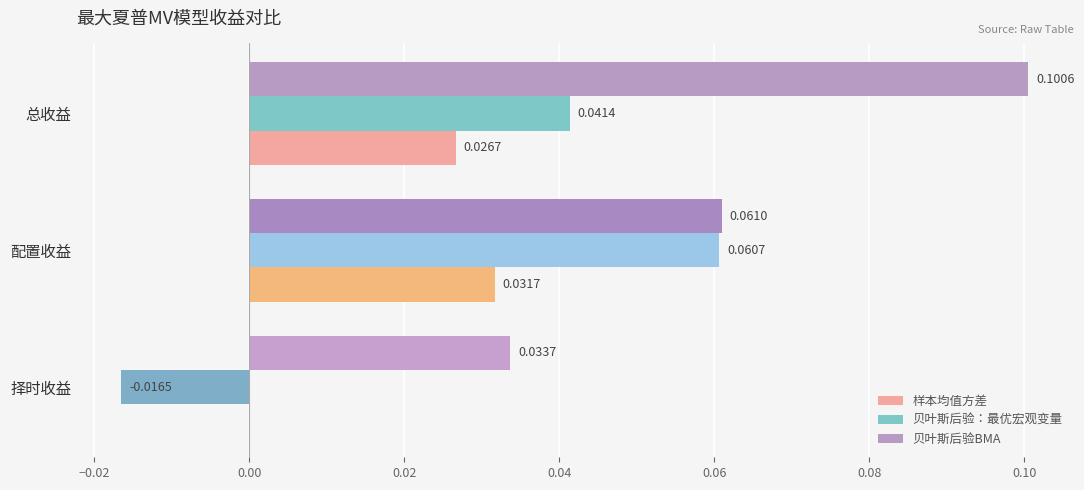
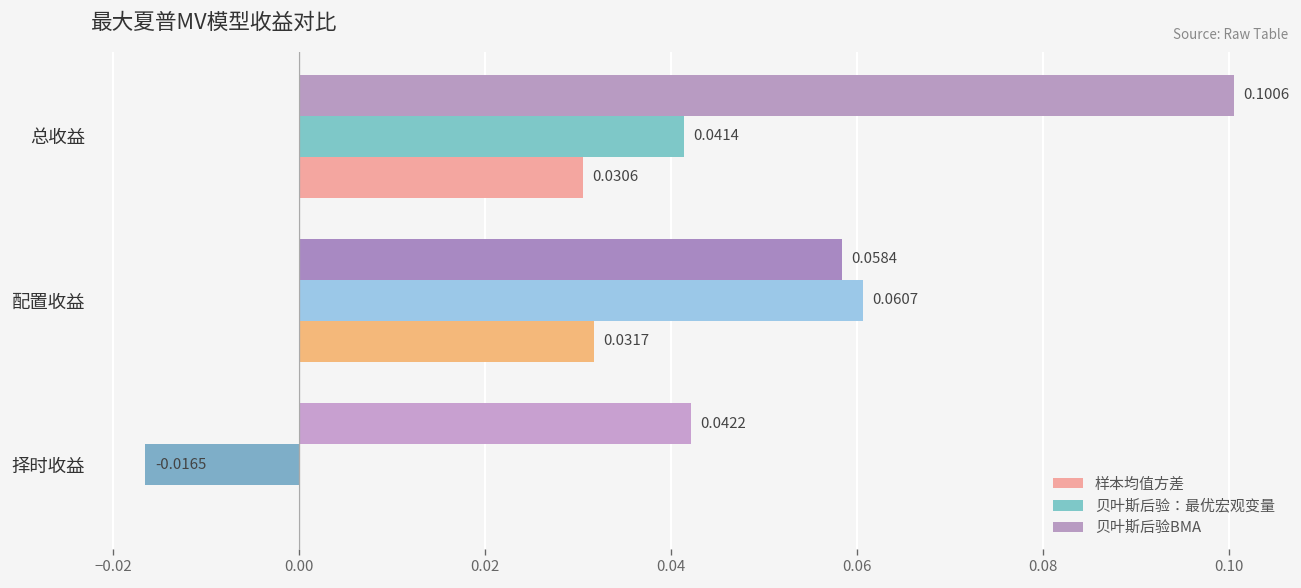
  {
    "样本均值方差": {
-     "总收益": 0.0267,
+     "总收益": 0.0306,
      "配置收益": 0.0317
    },
    "贝叶斯后验：最优宏观变量": {
      "总收益": 0.0414,
      "配置收益": 0.0607,
      "择时收益": -0.0165
    },
    "贝叶斯后验BMA": {
      "总收益": 0.1006,
-     "配置收益": 0.0610,
-     "择时收益": 0.0337
+     "配置收益": 0.0584,
+     "择时收益": 0.0422
    }
  }
